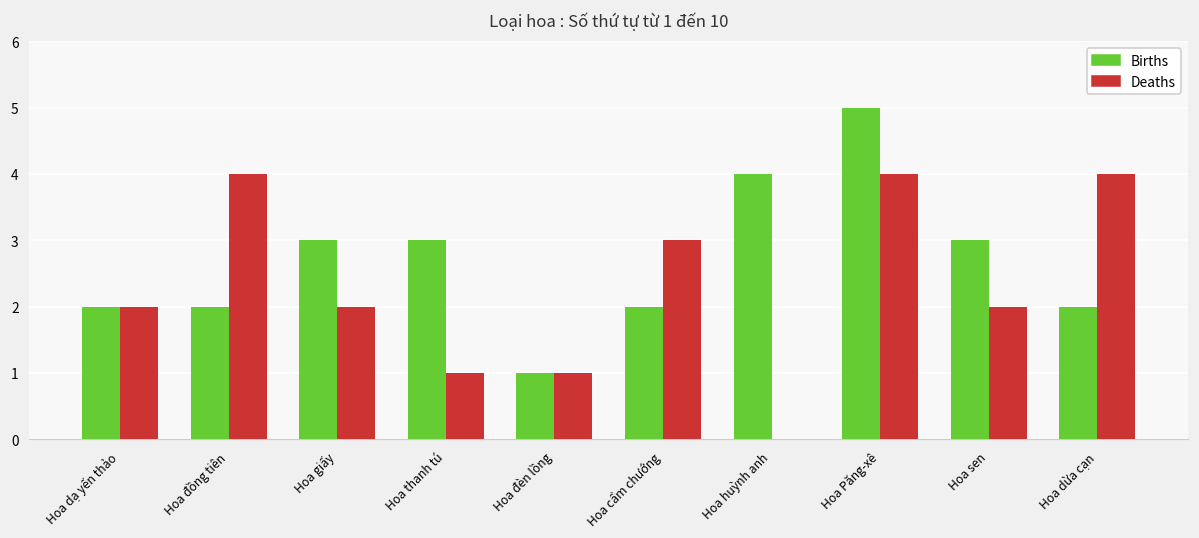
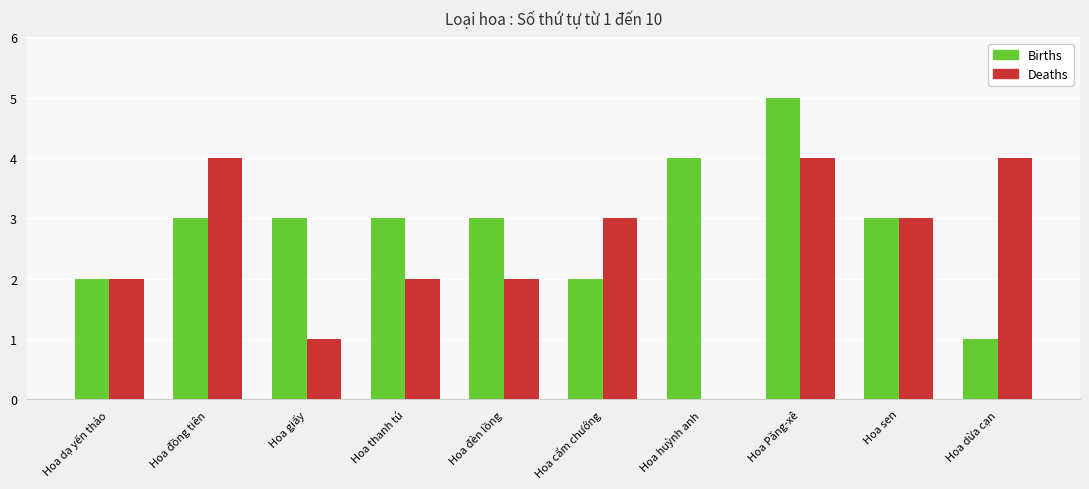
  {
    "Births": {
      "Hoa dạ yến thảo": 2,
-     "Hoa đồng tiên": 2,
+     "Hoa đồng tiên": 3,
      "Hoa giấy": 3,
      "Hoa thanh tú": 3,
-     "Hoa đèn lồng": 1,
+     "Hoa đèn lồng": 3,
      "Hoa cẩm chướng": 2,
      "Hoa huỳnh anh": 4,
      "Hoa Păng-xê": 5,
      "Hoa sen": 3,
-     "Hoa dừa cạn": 2
+     "Hoa dừa cạn": 1
    },
    "Deaths": {
      "Hoa dạ yến thảo": 2,
      "Hoa đồng tiên": 4,
-     "Hoa giấy": 2,
-     "Hoa thanh tú": 1,
-     "Hoa đèn lồng": 1,
+     "Hoa giấy": 1,
+     "Hoa thanh tú": 2,
+     "Hoa đèn lồng": 2,
      "Hoa cẩm chướng": 3,
      "Hoa huỳnh anh": 0,
      "Hoa Păng-xê": 4,
-     "Hoa sen": 2,
+     "Hoa sen": 3,
      "Hoa dừa cạn": 4
    }
  }
